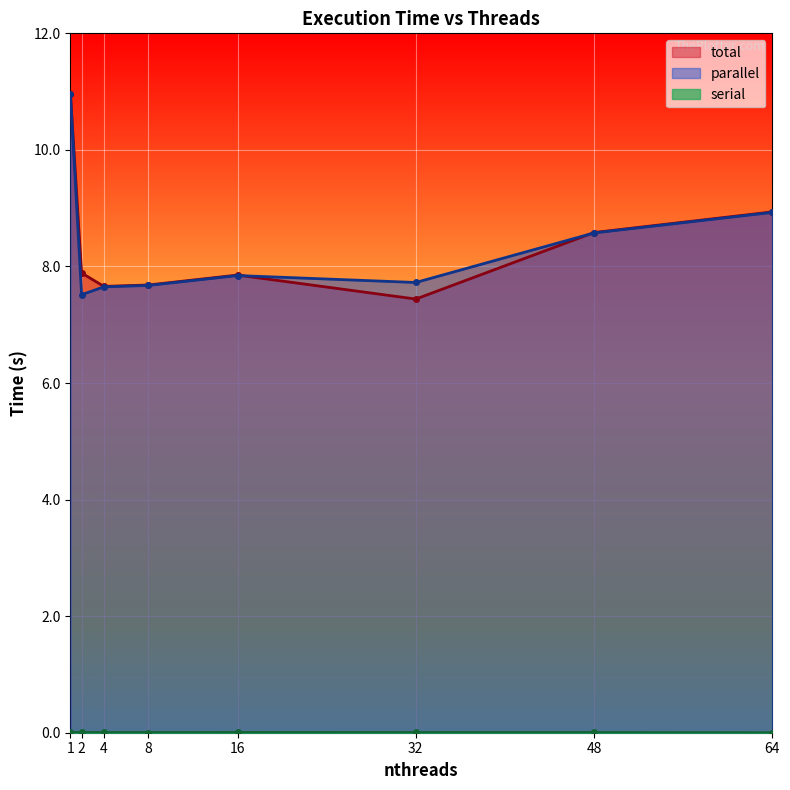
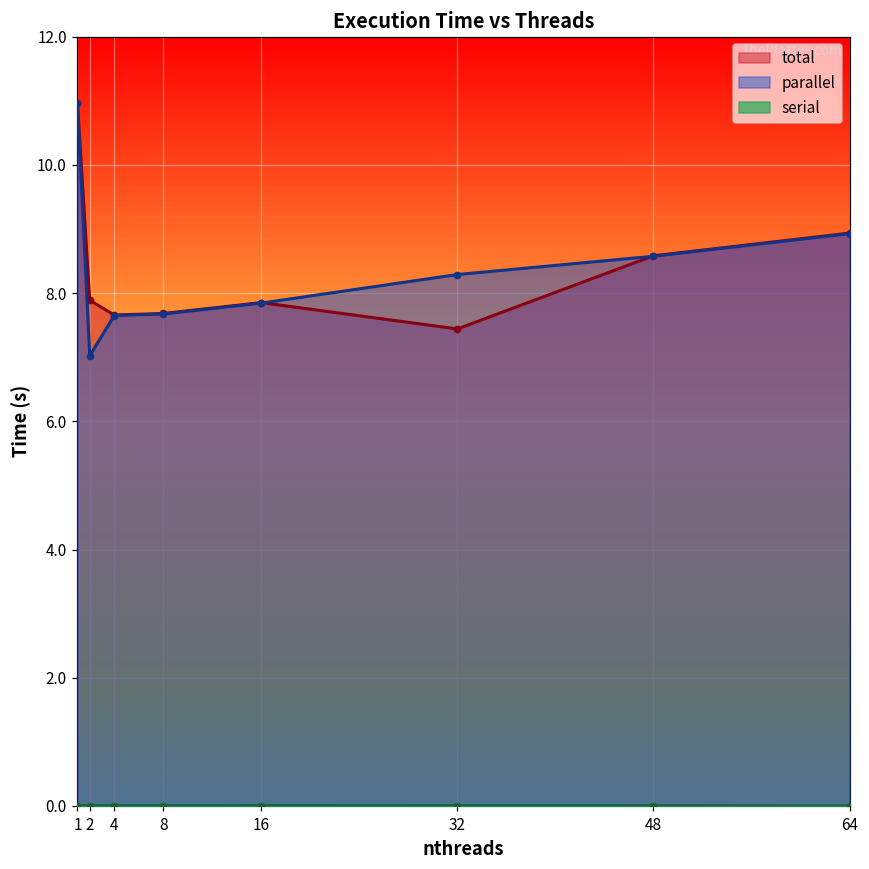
  {
    "total": {
      "2": 7.9,
      "32": 7.4
    },
    "parallel": {
-     "2": 7.5,
-     "32": 7.7
+     "2": 7.0,
+     "32": 8.3
    },
    "serial": {
      "1": 0.0,
      "2": 0.0,
      "4": 0.0,
      "8": 0.0,
      "16": 0.0,
      "32": 0.0,
      "48": 0.0,
      "64": 0.0
    }
  }
